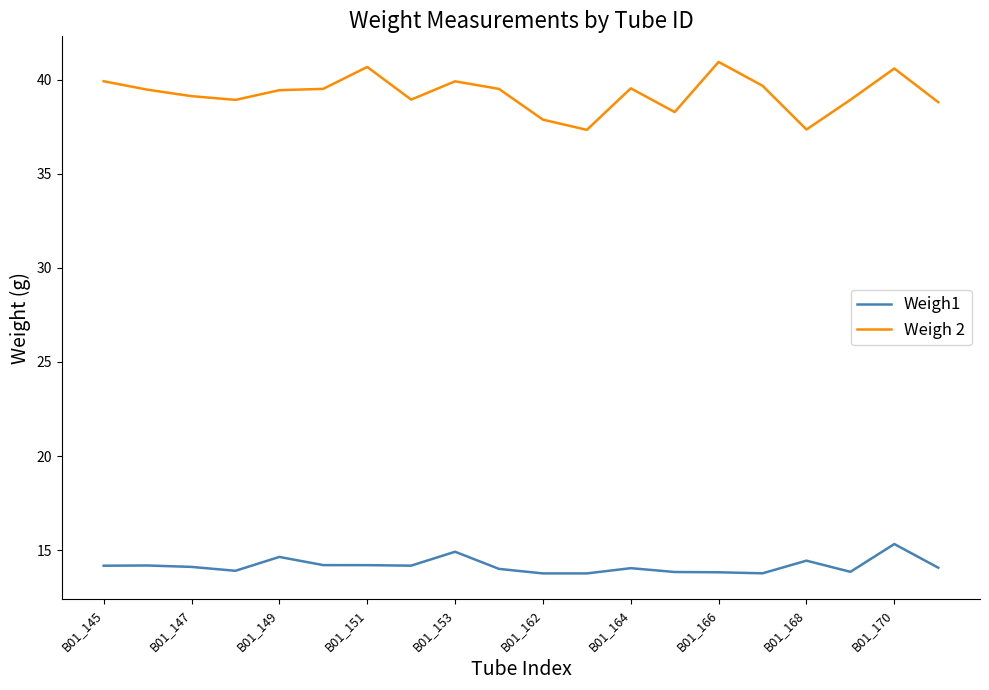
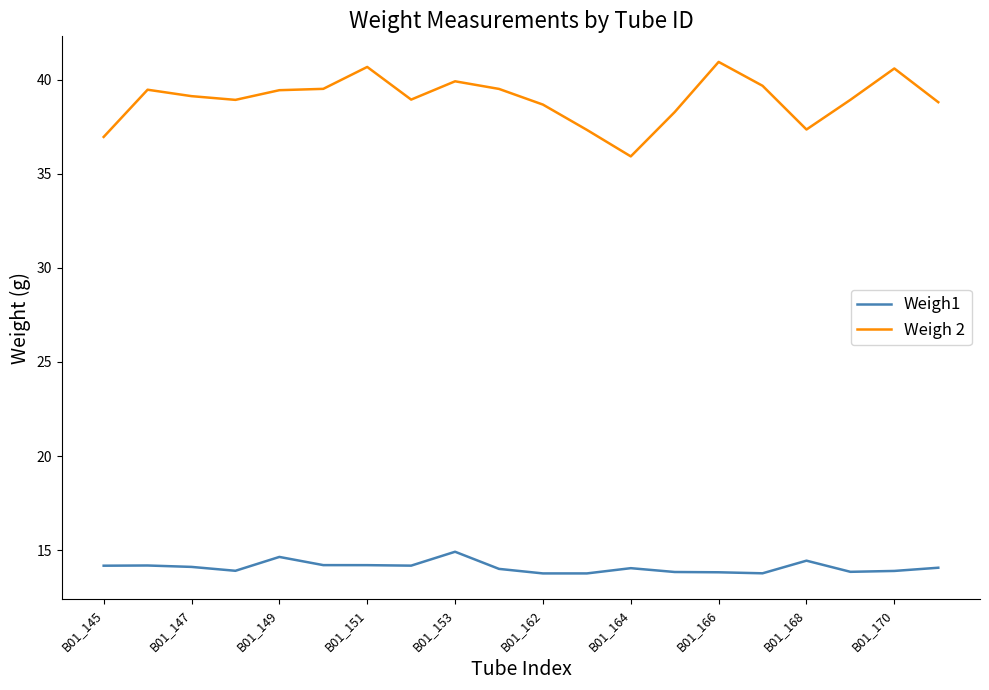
  {
    "Weigh1": {
      "B01_145": 14.2,
      "B01_147": 14.1,
      "B01_149": 14.6,
      "B01_151": 14.2,
      "B01_153": 14.9,
      "B01_162": 13.8,
      "B01_164": 14.0,
      "B01_166": 13.8,
      "B01_168": 14.4,
-     "B01_170": 15.3
+     "B01_170": 13.9
    },
    "Weigh 2": {
-     "B01_145": 39.9,
+     "B01_145": 37.0,
      "B01_147": 39.1,
      "B01_149": 39.4,
      "B01_151": 40.7,
      "B01_153": 39.9,
-     "B01_162": 37.9,
-     "B01_164": 39.5,
+     "B01_162": 38.7,
+     "B01_164": 35.9,
      "B01_166": 40.9,
      "B01_168": 37.3,
      "B01_170": 40.6
    }
  }
